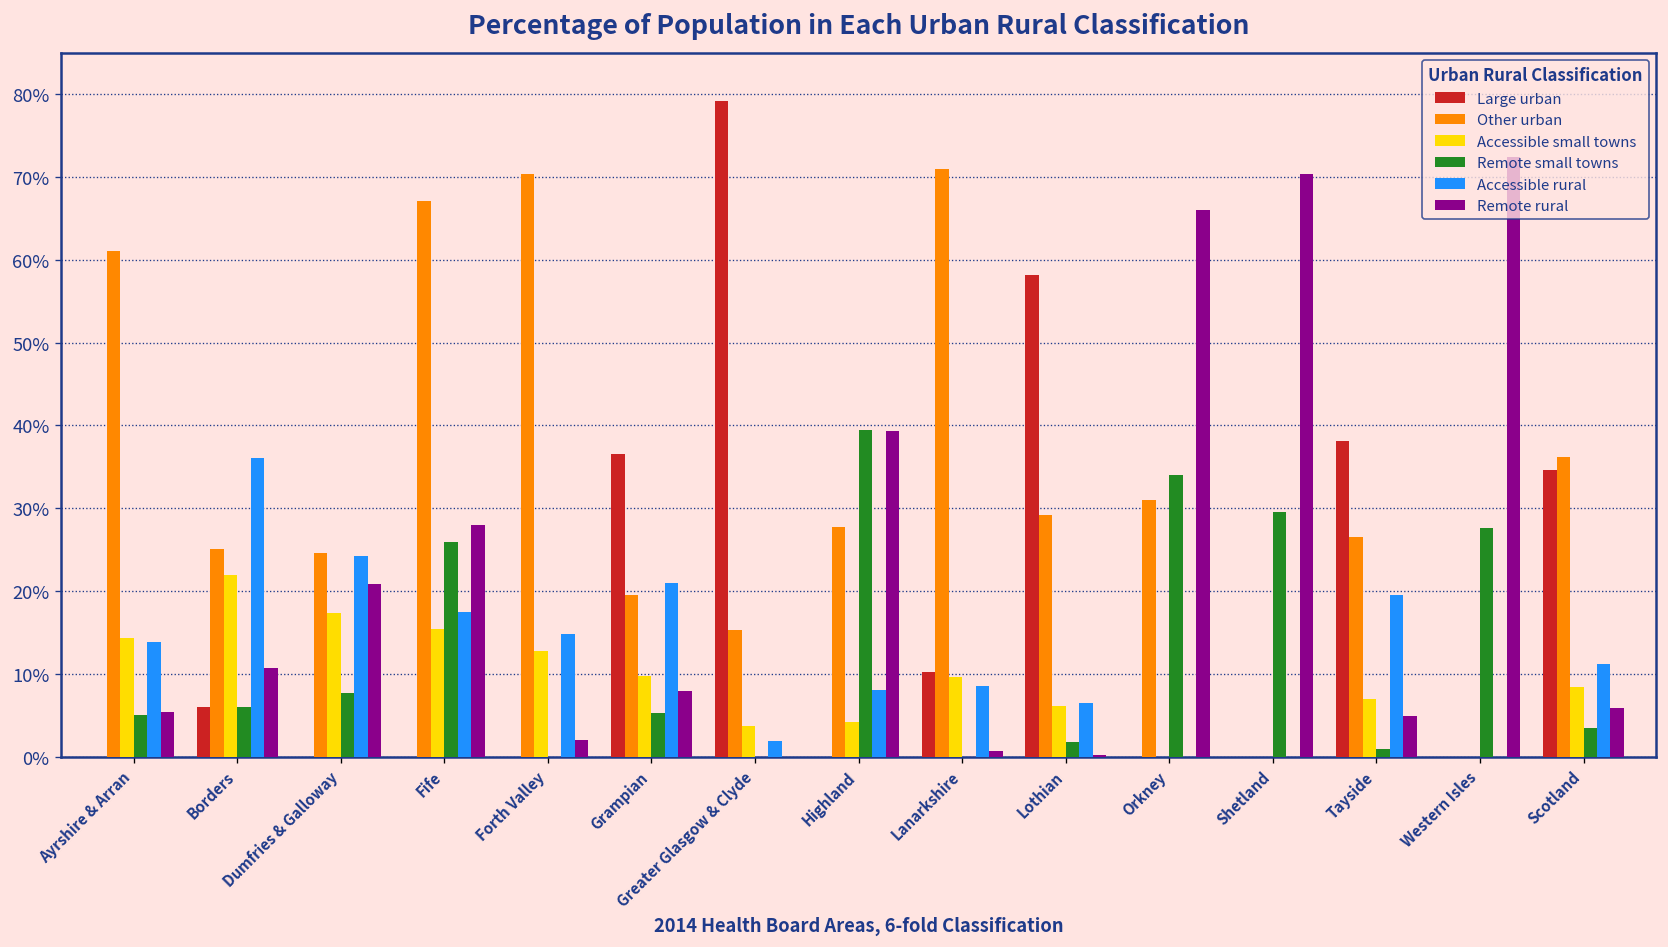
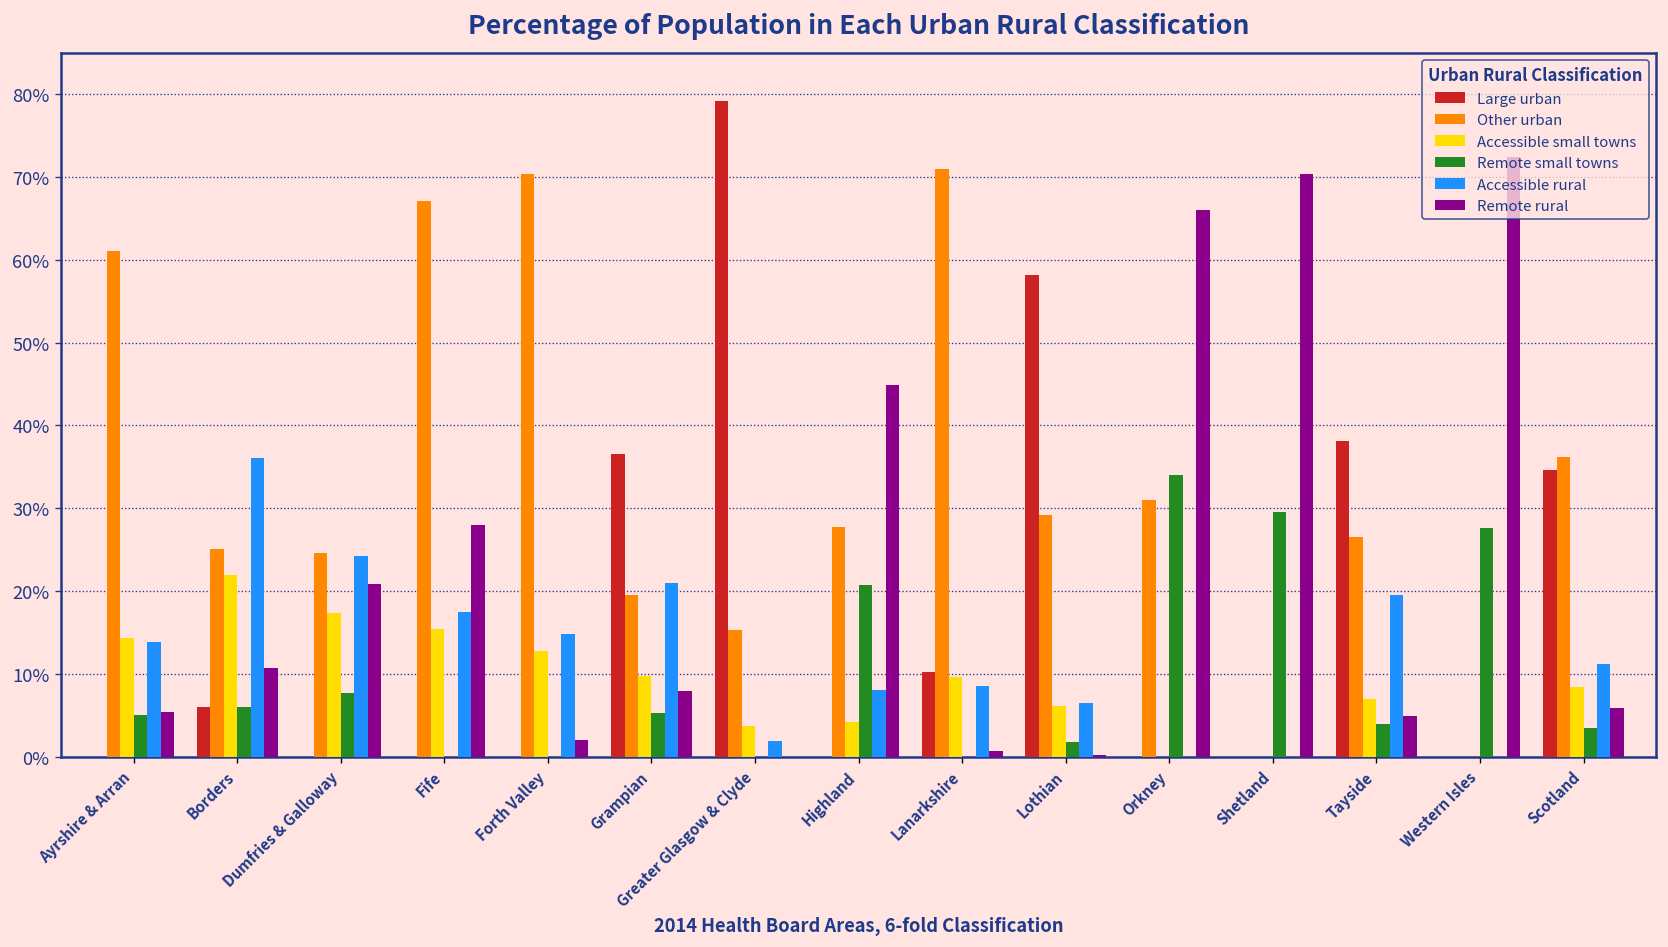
  {
    "Large urban": {
      "Ayrshire & Arran": "0%",
      "Borders": "6%",
      "Dumfries & Galloway": "0%",
      "Fife": "0%",
      "Forth Valley": "0%",
      "Grampian": "37%",
      "Greater Glasgow & Clyde": "79%",
      "Highland": "0%",
      "Lanarkshire": "10%",
      "Lothian": "58%",
      "Orkney": "0%",
      "Shetland": "0%",
      "Tayside": "38%",
      "Western Isles": "0%",
      "Scotland": "35%"
    },
    "Other urban": {
      "Ayrshire & Arran": "61%",
      "Borders": "25%",
      "Dumfries & Galloway": "25%",
      "Fife": "67%",
      "Forth Valley": "70%",
      "Grampian": "20%",
      "Greater Glasgow & Clyde": "15%",
      "Highland": "28%",
      "Lanarkshire": "71%",
      "Lothian": "29%",
      "Orkney": "31%",
      "Shetland": "0%",
      "Tayside": "27%",
      "Western Isles": "0%",
      "Scotland": "36%"
    },
    "Accessible small towns": {
      "Ayrshire & Arran": "14%",
      "Borders": "22%",
      "Dumfries & Galloway": "17%",
      "Fife": "15%",
      "Forth Valley": "13%",
      "Grampian": "10%",
      "Greater Glasgow & Clyde": "4%",
      "Highland": "4%",
      "Lanarkshire": "10%",
      "Lothian": "6%",
      "Orkney": "0%",
      "Shetland": "0%",
      "Tayside": "7%",
      "Western Isles": "0%",
      "Scotland": "9%"
    },
    "Remote small towns": {
      "Ayrshire & Arran": "5%",
      "Borders": "6%",
      "Dumfries & Galloway": "8%",
-     "Fife": "26%",
+     "Fife": "0%",
      "Forth Valley": "0%",
      "Grampian": "5%",
      "Greater Glasgow & Clyde": "0%",
-     "Highland": "40%",
+     "Highland": "21%",
      "Lanarkshire": "0%",
      "Lothian": "2%",
      "Orkney": "34%",
      "Shetland": "30%",
-     "Tayside": "1%",
+     "Tayside": "4%",
      "Western Isles": "28%",
      "Scotland": "4%"
    },
    "Accessible rural": {
      "Ayrshire & Arran": "14%",
      "Borders": "36%",
      "Dumfries & Galloway": "24%",
      "Fife": "18%",
      "Forth Valley": "15%",
      "Grampian": "21%",
      "Greater Glasgow & Clyde": "2%",
      "Highland": "8%",
      "Lanarkshire": "9%",
      "Lothian": "7%",
      "Orkney": "0%",
      "Shetland": "0%",
      "Tayside": "20%",
      "Western Isles": "0%",
      "Scotland": "11%"
    },
    "Remote rural": {
      "Ayrshire & Arran": "5%",
      "Borders": "11%",
      "Dumfries & Galloway": "21%",
      "Fife": "28%",
      "Forth Valley": "2%",
      "Grampian": "8%",
      "Greater Glasgow & Clyde": "0%",
-     "Highland": "39%",
+     "Highland": "45%",
      "Lanarkshire": "1%",
      "Orkney": "66%",
      "Shetland": "70%",
      "Tayside": "5%",
      "Scotland": "6%"
    }
  }
